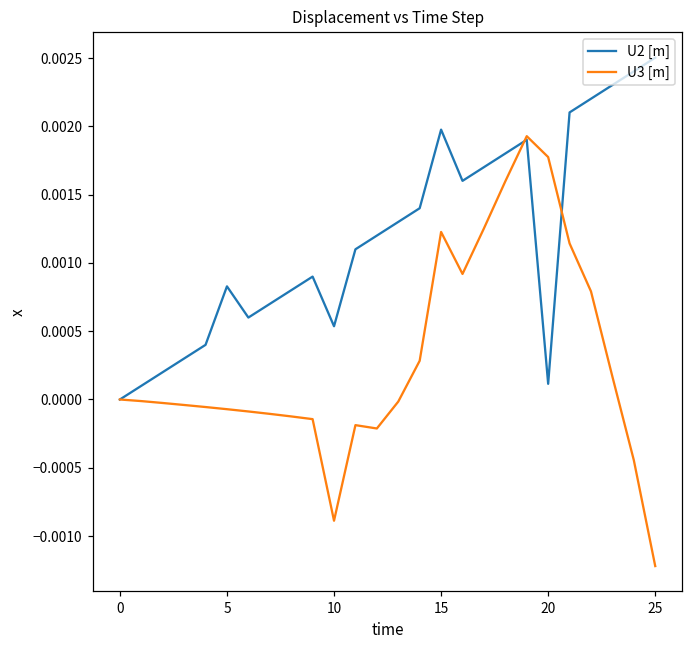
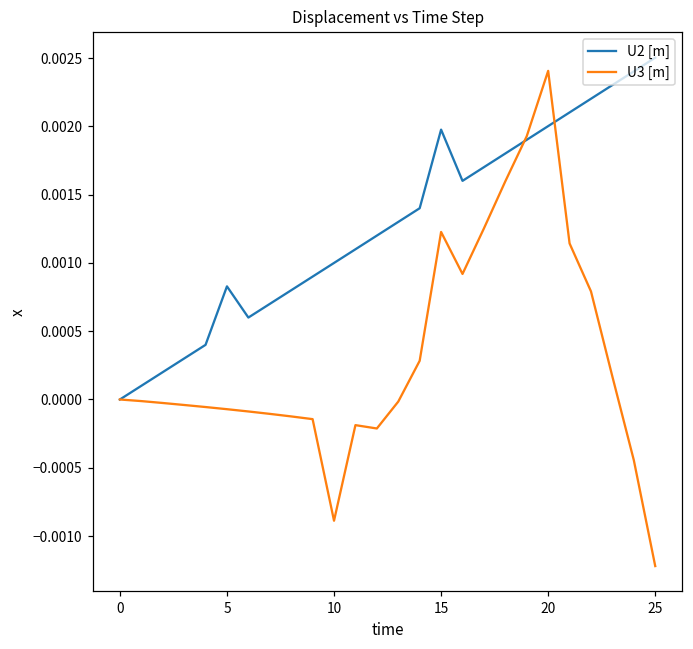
  {
    "U2 [m]": {
      "5": 0.00083,
-     "10": 0.00054,
+     "10": 0.00100,
      "15": 0.00198,
-     "20": 0.00011
+     "20": 0.00200
    },
    "U3 [m]": {
      "5": -0.00007,
      "10": -0.00089,
      "15": 0.00123,
-     "20": 0.00177,
+     "20": 0.00241,
      "25": -0.00122
    }
  }
